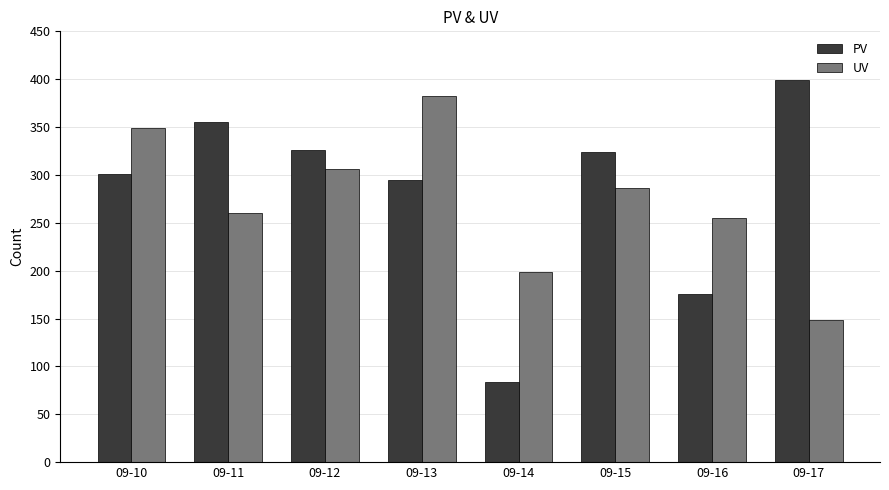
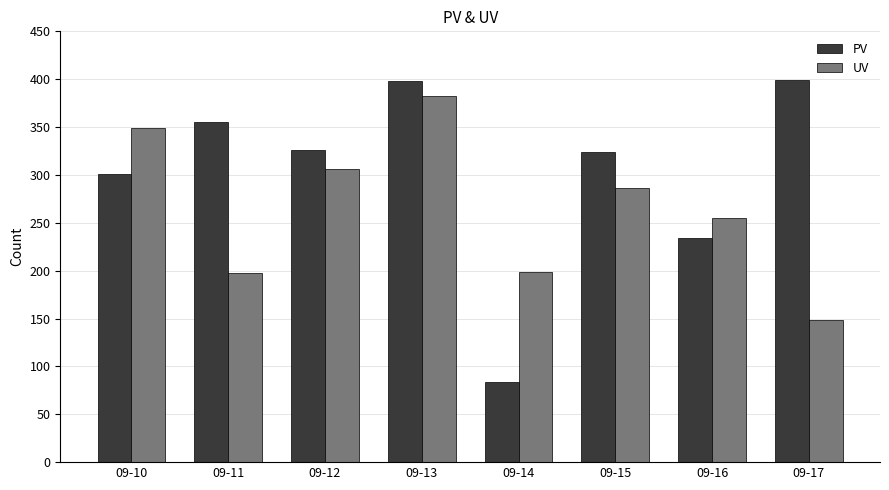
  {
    "PV": {
      "09-10": 300,
      "09-11": 360,
      "09-12": 330,
-     "09-13": 300,
+     "09-13": 400,
      "09-14": 80,
      "09-15": 320,
-     "09-16": 180,
+     "09-16": 230,
      "09-17": 400
    },
    "UV": {
      "09-10": 350,
-     "09-11": 260,
+     "09-11": 200,
      "09-12": 310,
      "09-13": 380,
      "09-14": 200,
      "09-15": 290,
      "09-16": 260,
      "09-17": 150
    }
  }
